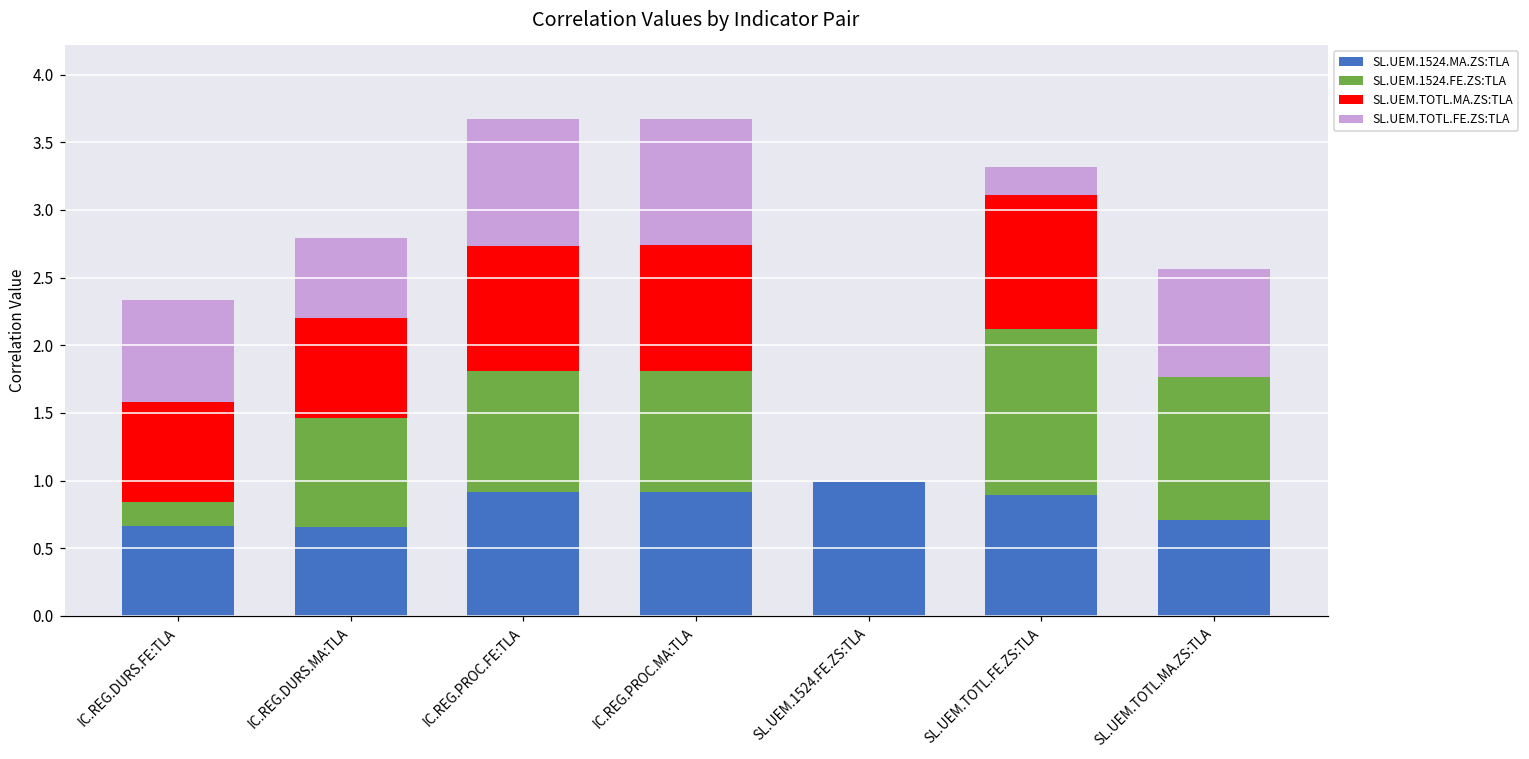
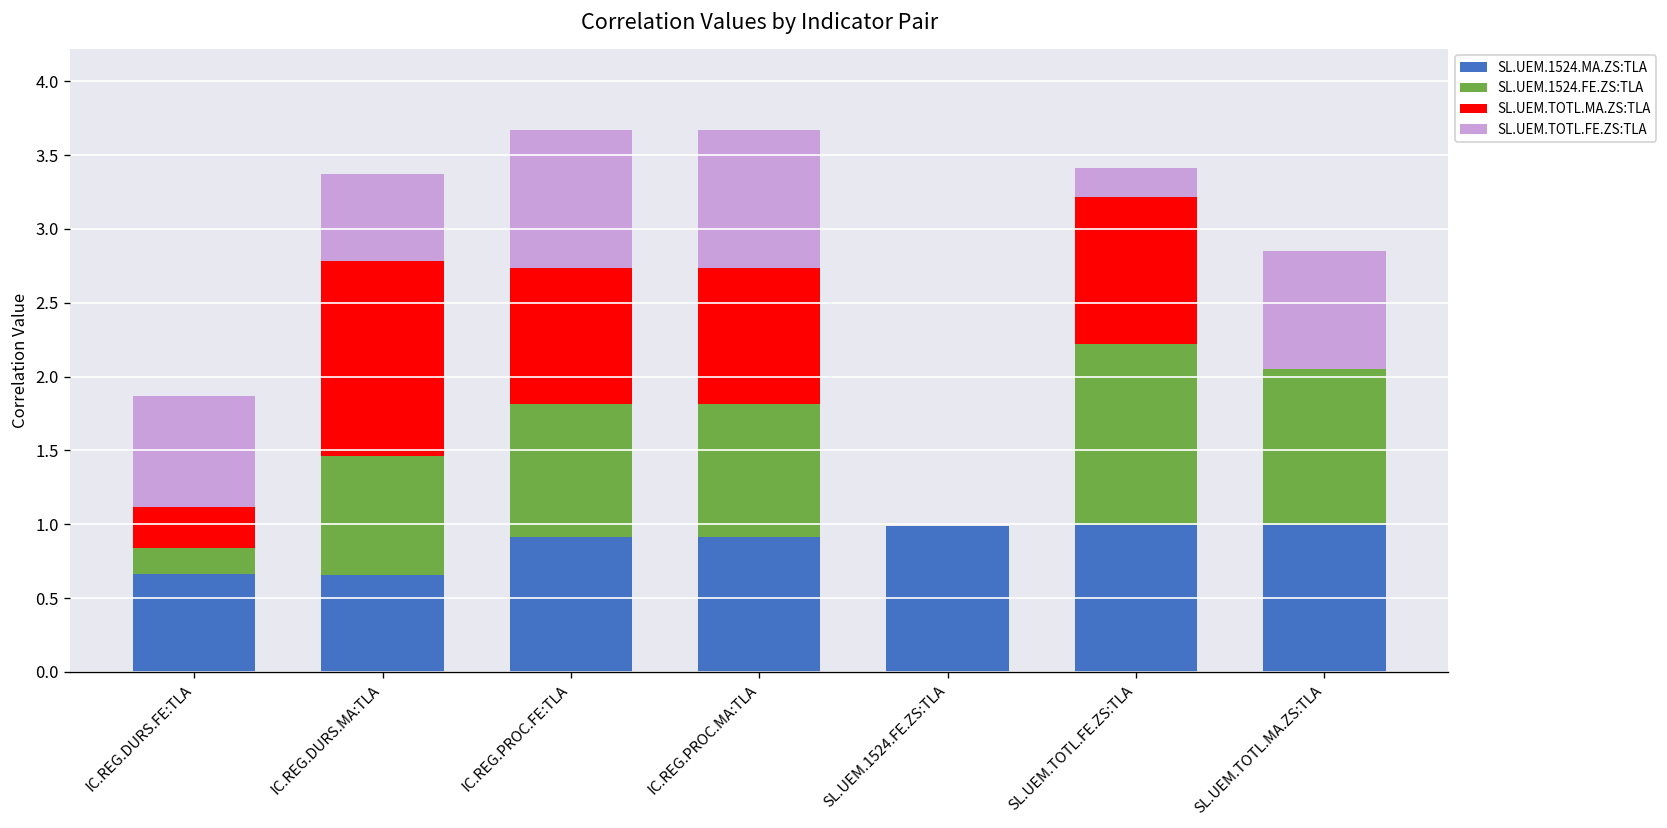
  {
    "SL.UEM.1524.MA.ZS:TLA": {
      "IC.REG.DURS.FE:TLA": 0.66,
      "IC.REG.DURS.MA:TLA": 0.66,
      "IC.REG.PROC.FE:TLA": 0.92,
      "IC.REG.PROC.MA:TLA": 0.92,
      "SL.UEM.1524.FE.ZS:TLA": 0.99,
-     "SL.UEM.TOTL.FE.ZS:TLA": 0.89,
-     "SL.UEM.TOTL.MA.ZS:TLA": 0.71
+     "SL.UEM.TOTL.FE.ZS:TLA": 0.99,
+     "SL.UEM.TOTL.MA.ZS:TLA": 1.00
    },
    "SL.UEM.1524.FE.ZS:TLA": {
      "IC.REG.DURS.FE:TLA": 0.18,
      "IC.REG.DURS.MA:TLA": 0.81,
      "IC.REG.PROC.FE:TLA": 0.90,
      "IC.REG.PROC.MA:TLA": 0.90,
      "SL.UEM.1524.FE.ZS:TLA": 0.00,
      "SL.UEM.TOTL.FE.ZS:TLA": 1.23,
      "SL.UEM.TOTL.MA.ZS:TLA": 1.06
    },
    "SL.UEM.TOTL.MA.ZS:TLA": {
-     "IC.REG.DURS.FE:TLA": 0.74,
-     "IC.REG.DURS.MA:TLA": 0.74,
+     "IC.REG.DURS.FE:TLA": 0.27,
+     "IC.REG.DURS.MA:TLA": 1.32,
      "IC.REG.PROC.FE:TLA": 0.92,
      "IC.REG.PROC.MA:TLA": 0.93,
      "SL.UEM.1524.FE.ZS:TLA": 0.00,
      "SL.UEM.TOTL.FE.ZS:TLA": 0.99,
      "SL.UEM.TOTL.MA.ZS:TLA": 0.00
    },
    "SL.UEM.TOTL.FE.ZS:TLA": {
      "IC.REG.DURS.FE:TLA": 0.76,
      "IC.REG.DURS.MA:TLA": 0.59,
      "IC.REG.PROC.FE:TLA": 0.93,
      "IC.REG.PROC.MA:TLA": 0.93,
      "SL.UEM.1524.FE.ZS:TLA": 0.00,
      "SL.UEM.TOTL.FE.ZS:TLA": 0.20,
      "SL.UEM.TOTL.MA.ZS:TLA": 0.80
    }
  }
